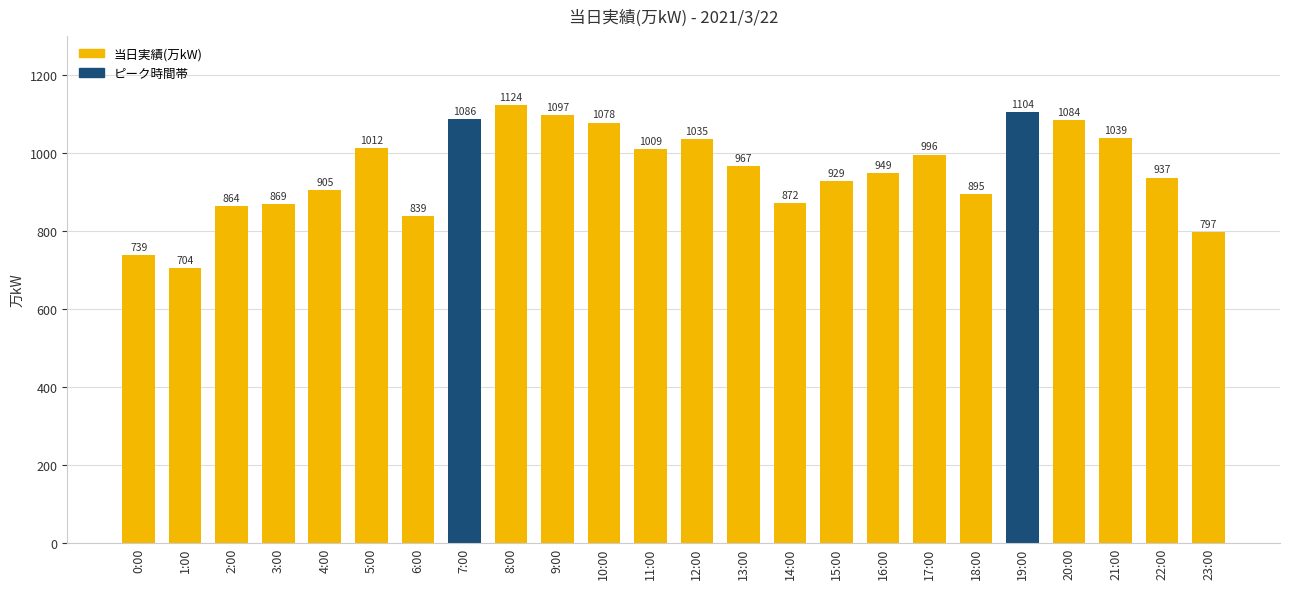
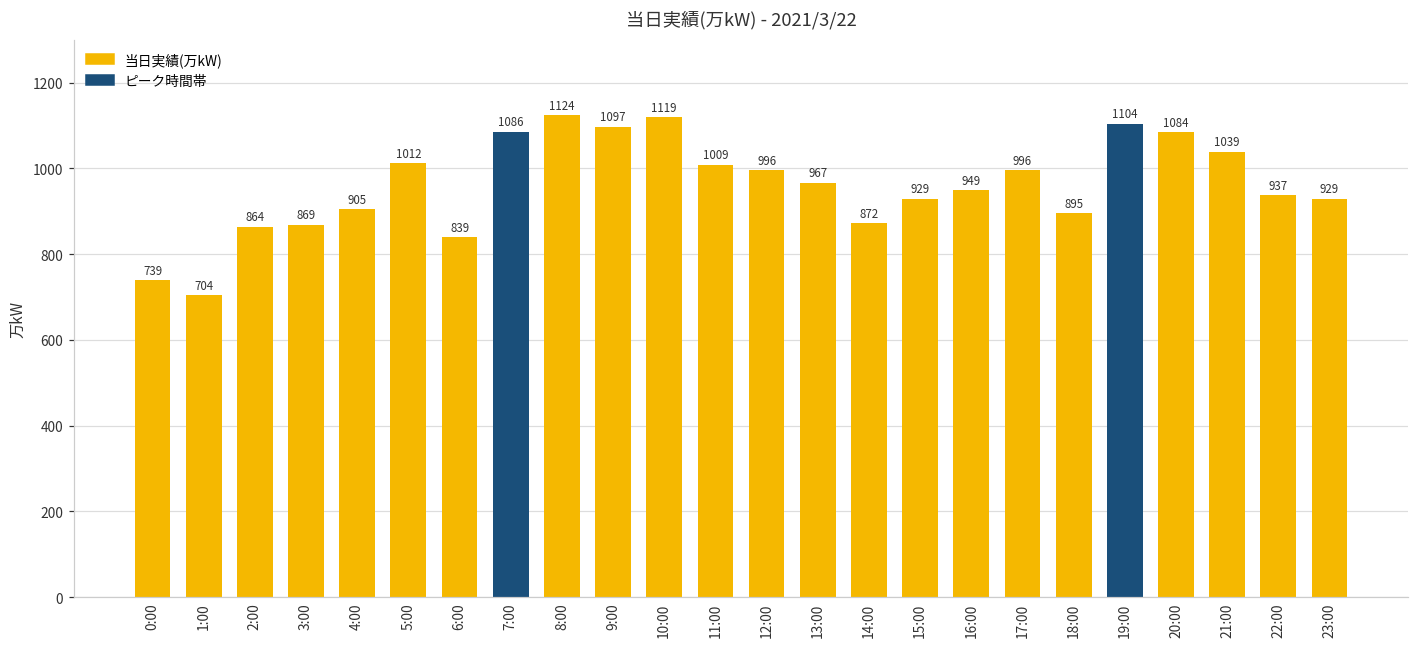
  {
    "0:00": 739,
    "1:00": 704,
    "2:00": 864,
    "3:00": 869,
    "4:00": 905,
    "5:00": 1012,
    "6:00": 839,
    "7:00": 1086,
    "8:00": 1124,
    "9:00": 1097,
-   "10:00": 1078,
+   "10:00": 1119,
    "11:00": 1009,
-   "12:00": 1035,
+   "12:00": 996,
    "13:00": 967,
    "14:00": 872,
    "15:00": 929,
    "16:00": 949,
    "17:00": 996,
    "18:00": 895,
    "19:00": 1104,
    "20:00": 1084,
    "21:00": 1039,
    "22:00": 937,
-   "23:00": 797
+   "23:00": 929
  }
